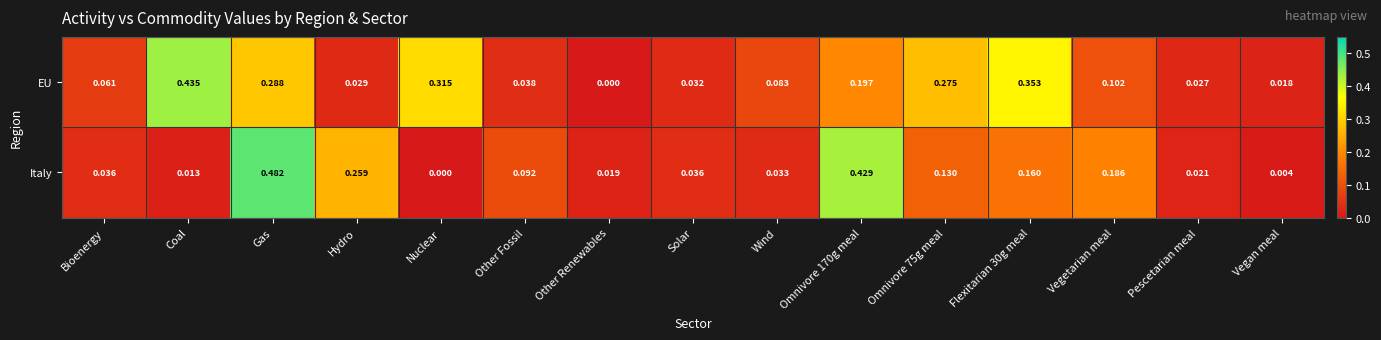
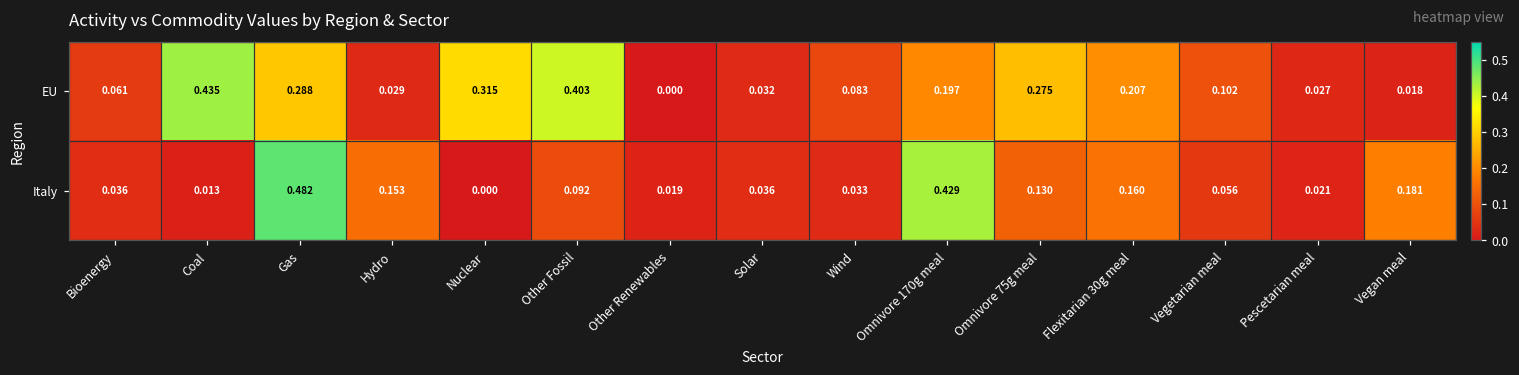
  {
    "EU": {
      "Bioenergy": 0.061,
      "Coal": 0.435,
      "Gas": 0.288,
      "Hydro": 0.029,
      "Nuclear": 0.315,
-     "Other Fossil": 0.038,
+     "Other Fossil": 0.403,
      "Other Renewables": 0.000,
      "Solar": 0.032,
      "Wind": 0.083,
      "Omnivore 170g meal": 0.197,
      "Omnivore 75g meal": 0.275,
-     "Flexitarian 30g meal": 0.353,
+     "Flexitarian 30g meal": 0.207,
      "Vegetarian meal": 0.102,
      "Pescetarian meal": 0.027,
      "Vegan meal": 0.018
    },
    "Italy": {
      "Bioenergy": 0.036,
      "Coal": 0.013,
      "Gas": 0.482,
-     "Hydro": 0.259,
+     "Hydro": 0.153,
      "Nuclear": 0.000,
      "Other Fossil": 0.092,
      "Other Renewables": 0.019,
      "Solar": 0.036,
      "Wind": 0.033,
      "Omnivore 170g meal": 0.429,
      "Omnivore 75g meal": 0.130,
      "Flexitarian 30g meal": 0.160,
-     "Vegetarian meal": 0.186,
+     "Vegetarian meal": 0.056,
      "Pescetarian meal": 0.021,
-     "Vegan meal": 0.004
+     "Vegan meal": 0.181
    }
  }
